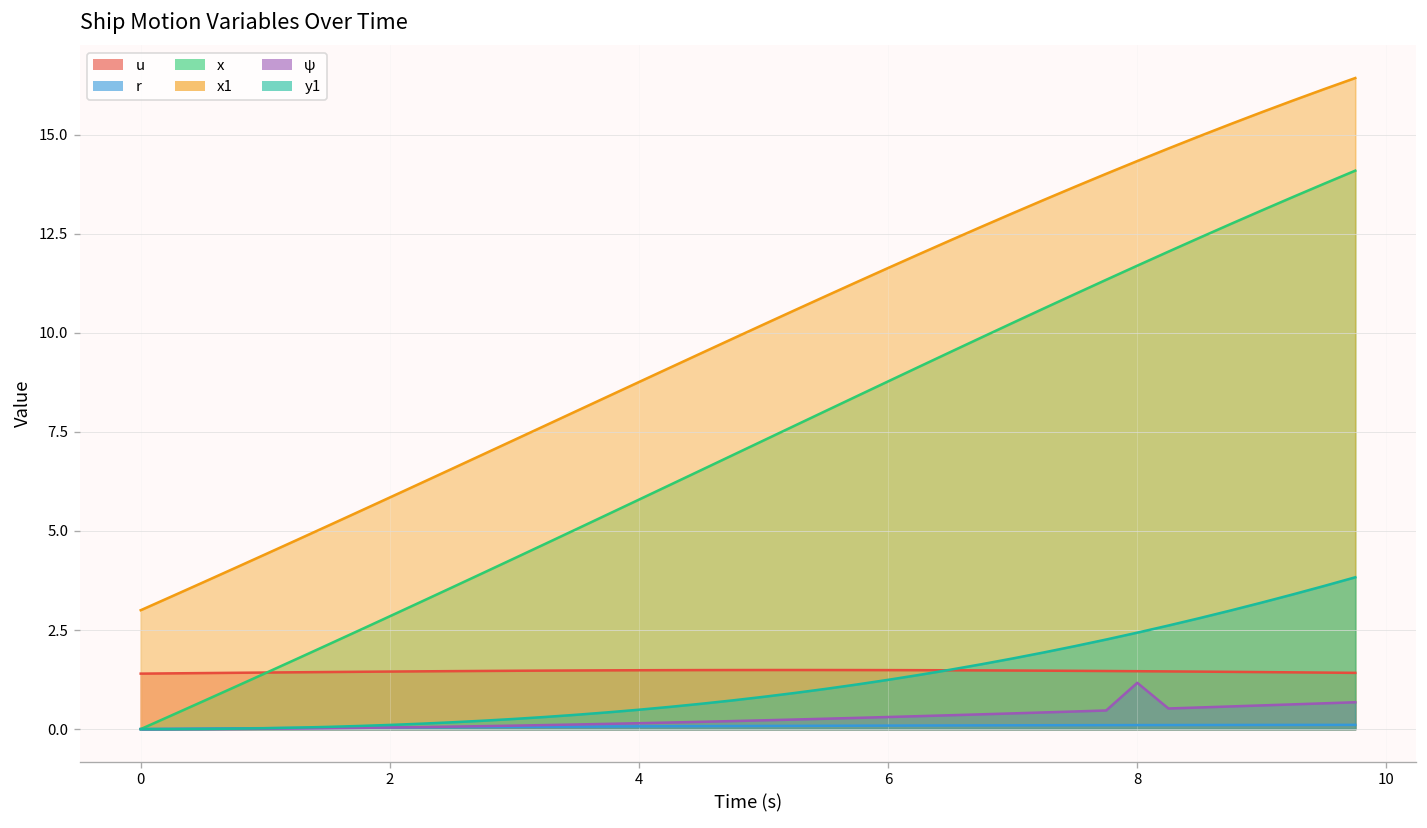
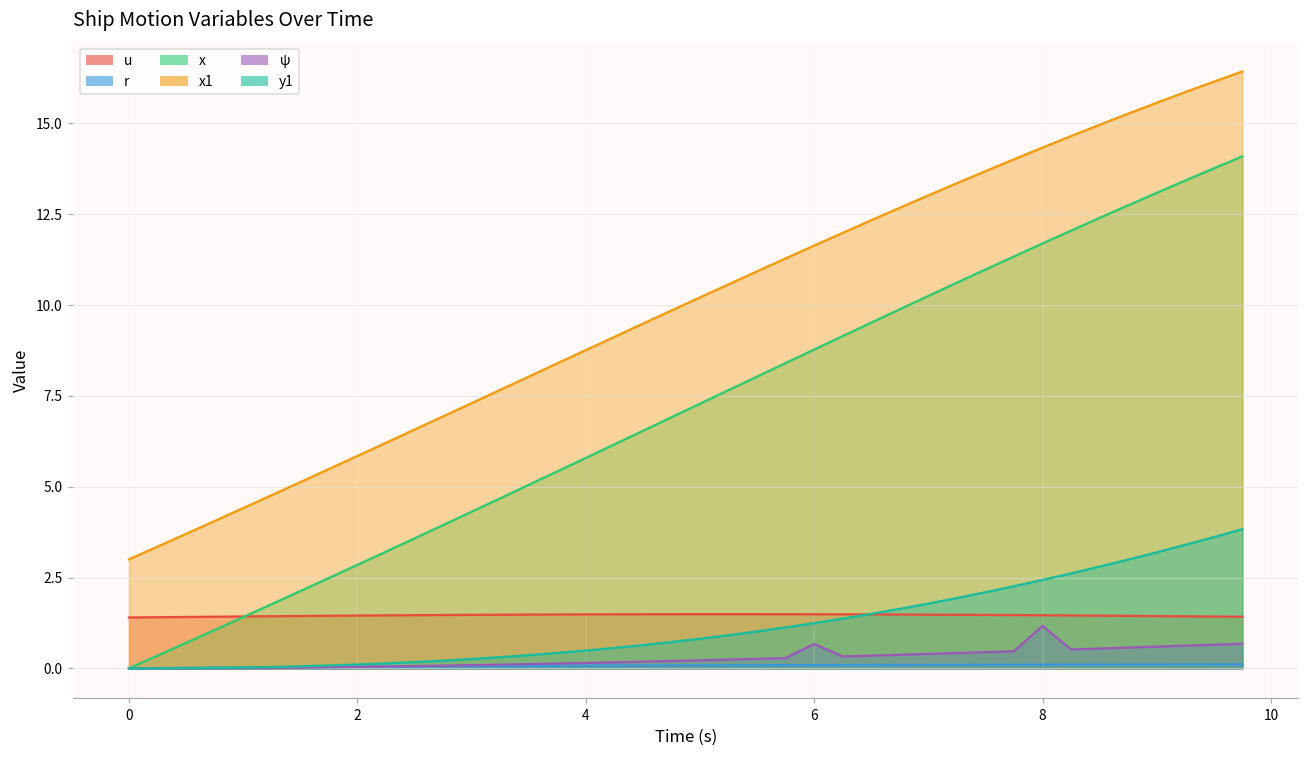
  {
    "ψ": {
      "4": 0.1,
-     "6": 0.3,
+     "6": 0.7,
      "8": 1.2
    }
  }
